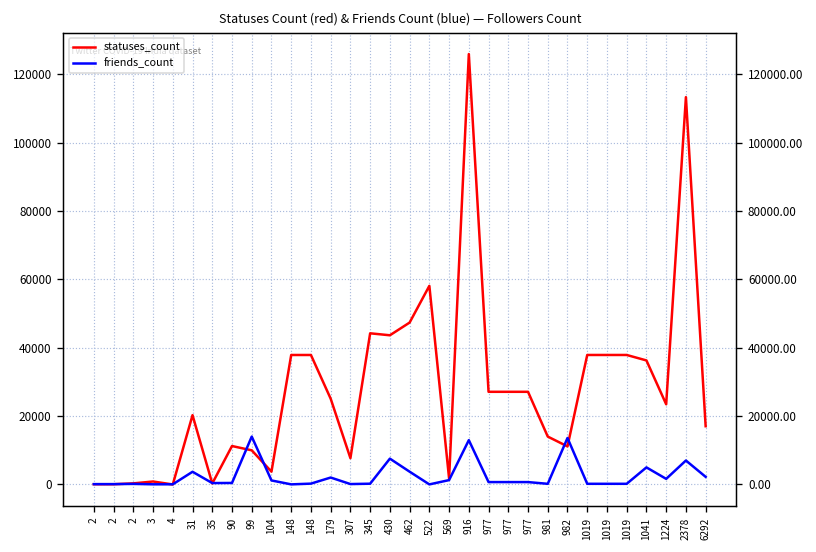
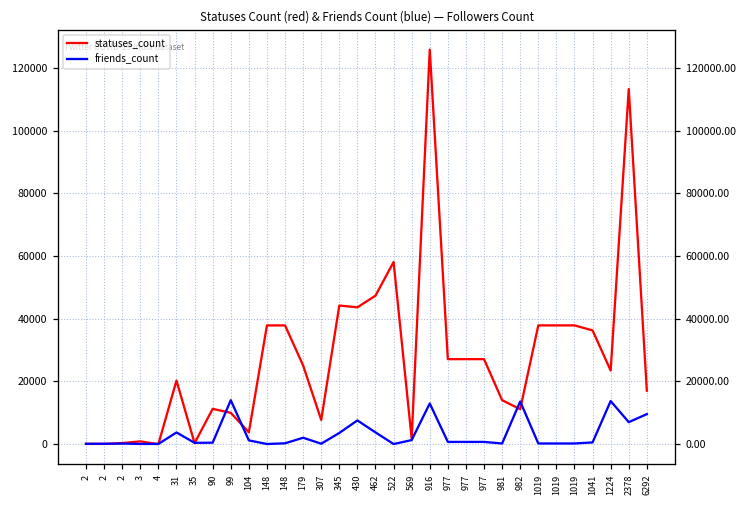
  {
    "statuses_count": {
      "31": 20000,
      "90": 11000,
      "99": 10000,
      "104": 4000,
      "179": 25000,
      "307": 8000,
      "345": 44000,
      "430": 44000,
      "462": 47000,
      "522": 58000,
      "916": 126000,
      "981": 14000,
      "982": 11000,
      "1041": 36000,
      "1224": 23000,
      "2378": 113000,
      "6292": 17000
    },
    "friends_count": {
      "31": 4000,
      "90": 0,
      "99": 14000,
      "104": 1000,
      "179": 2000,
      "307": 0,
-     "345": 0,
+     "345": 4000,
      "430": 8000,
      "462": 4000,
      "522": 0,
      "916": 13000,
      "981": 0,
      "982": 14000,
-     "1041": 5000,
-     "1224": 2000,
+     "1041": 1000,
+     "1224": 14000,
      "2378": 7000,
-     "6292": 2000
+     "6292": 10000
    }
  }
